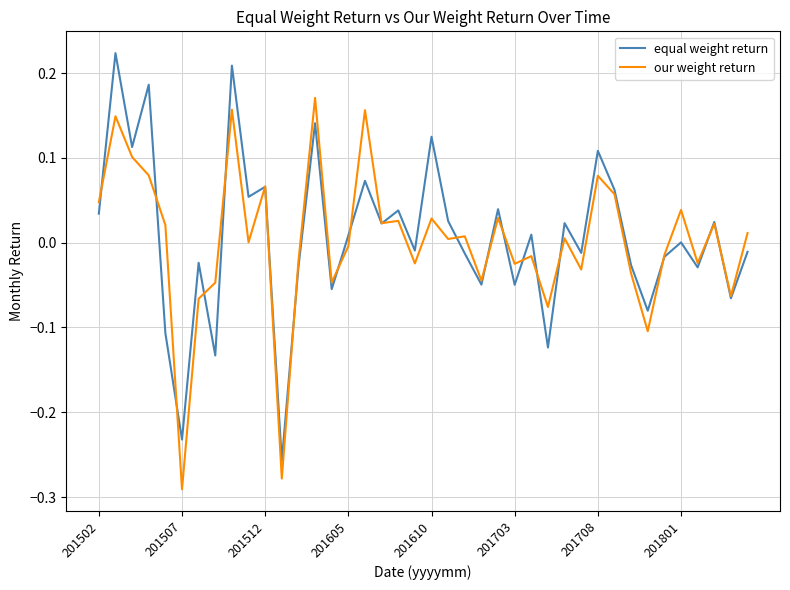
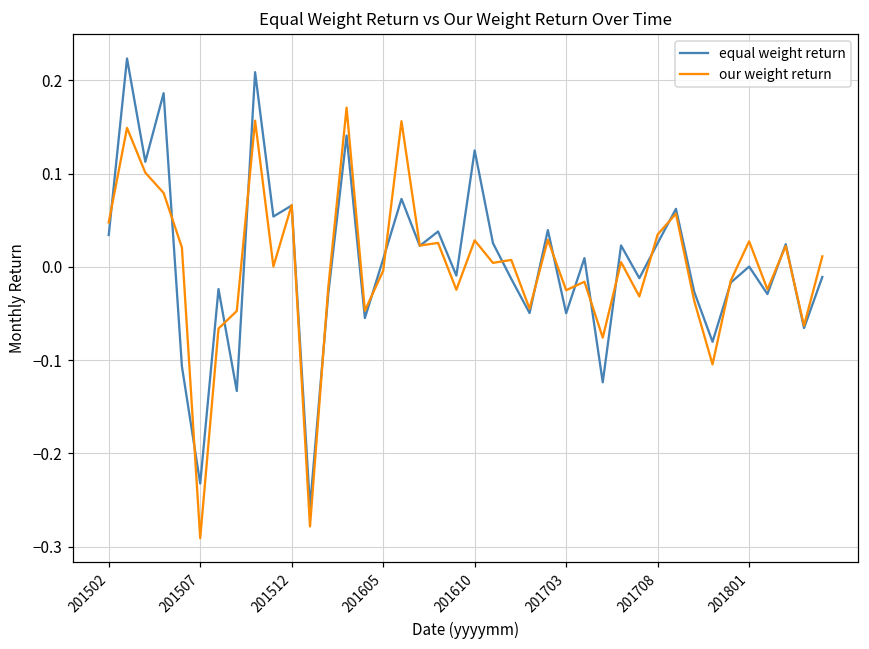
  {
    "equal weight return": {
      "201502": 0.03,
      "201507": -0.23,
      "201605": 0.01,
      "201610": 0.12,
      "201703": -0.05,
-     "201708": 0.11,
+     "201708": 0.03,
      "201801": 0.00
    },
    "our weight return": {
      "201502": 0.05,
      "201507": -0.29,
      "201605": 0.00,
      "201610": 0.03,
      "201703": -0.02,
-     "201708": 0.08,
-     "201801": 0.04
+     "201708": 0.03,
+     "201801": 0.03
    }
  }
